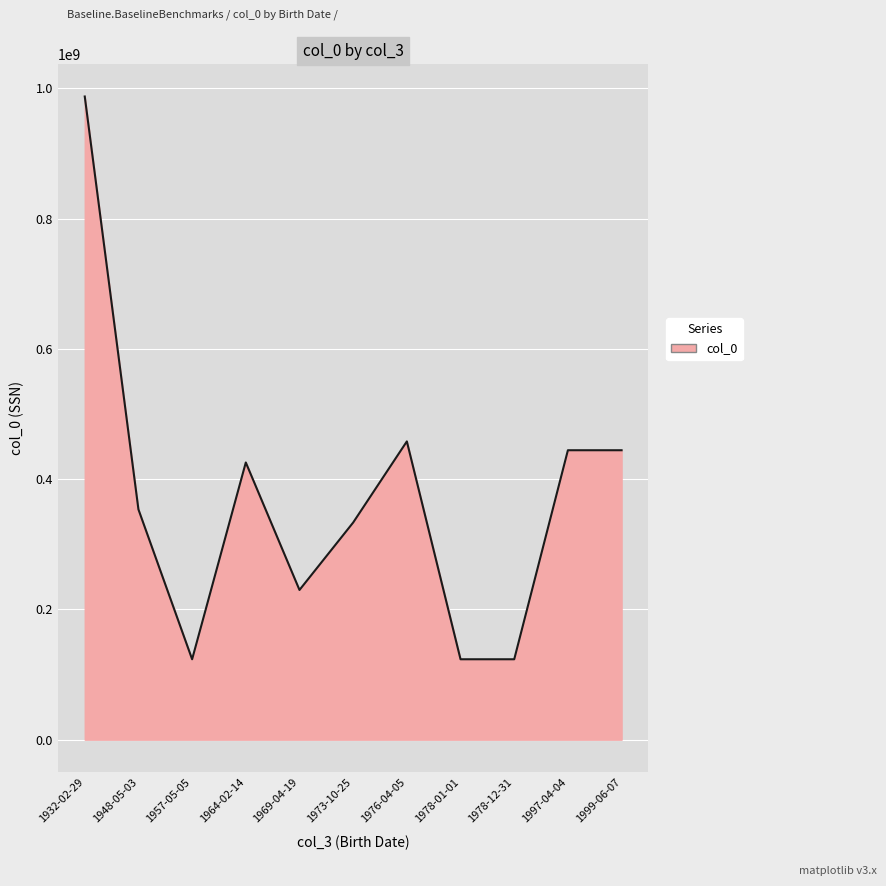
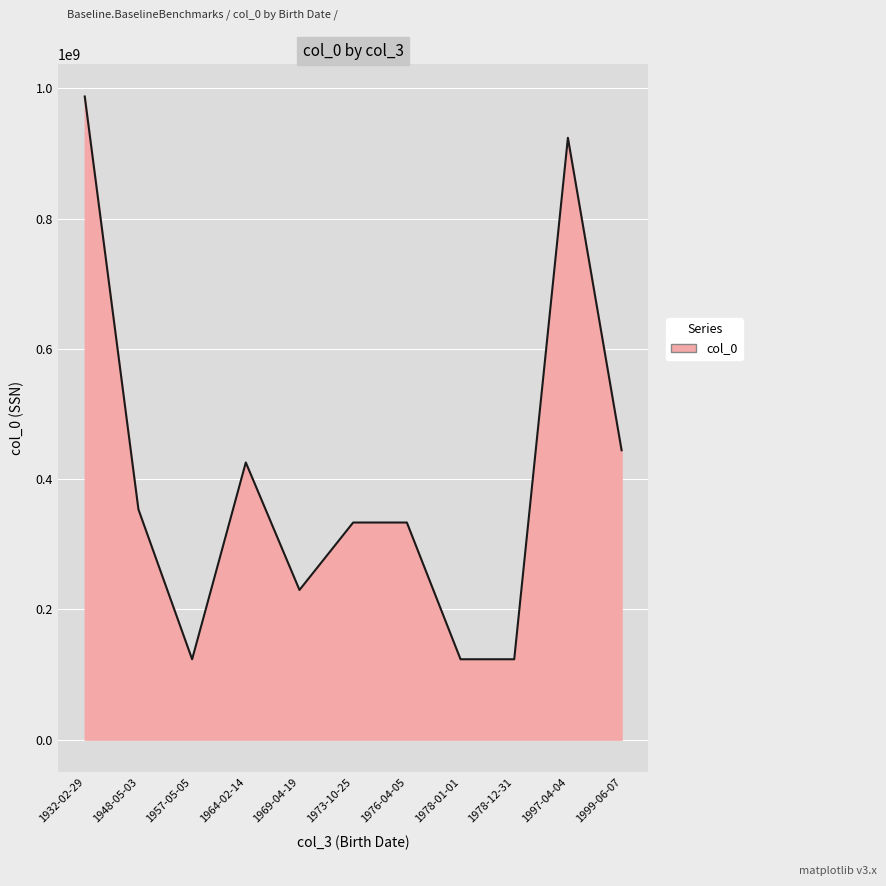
  {
    "1932-02-29": 990000000,
    "1948-05-03": 350000000,
    "1957-05-05": 120000000,
    "1964-02-14": 430000000,
    "1969-04-19": 230000000,
    "1973-10-25": 330000000,
-   "1976-04-05": 460000000,
+   "1976-04-05": 330000000,
    "1978-01-01": 120000000,
    "1978-12-31": 120000000,
-   "1997-04-04": 440000000,
+   "1997-04-04": 920000000,
    "1999-06-07": 440000000
  }
